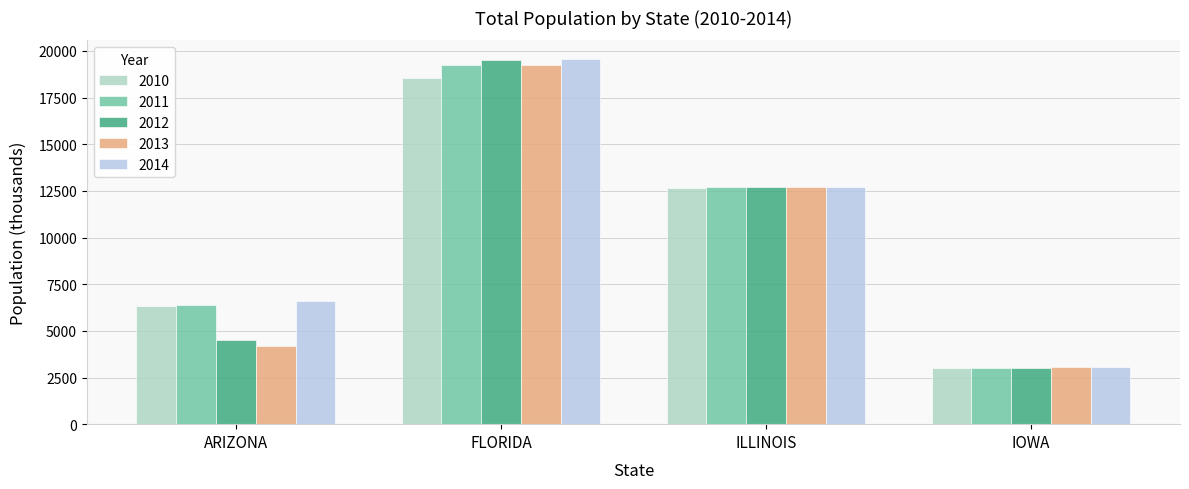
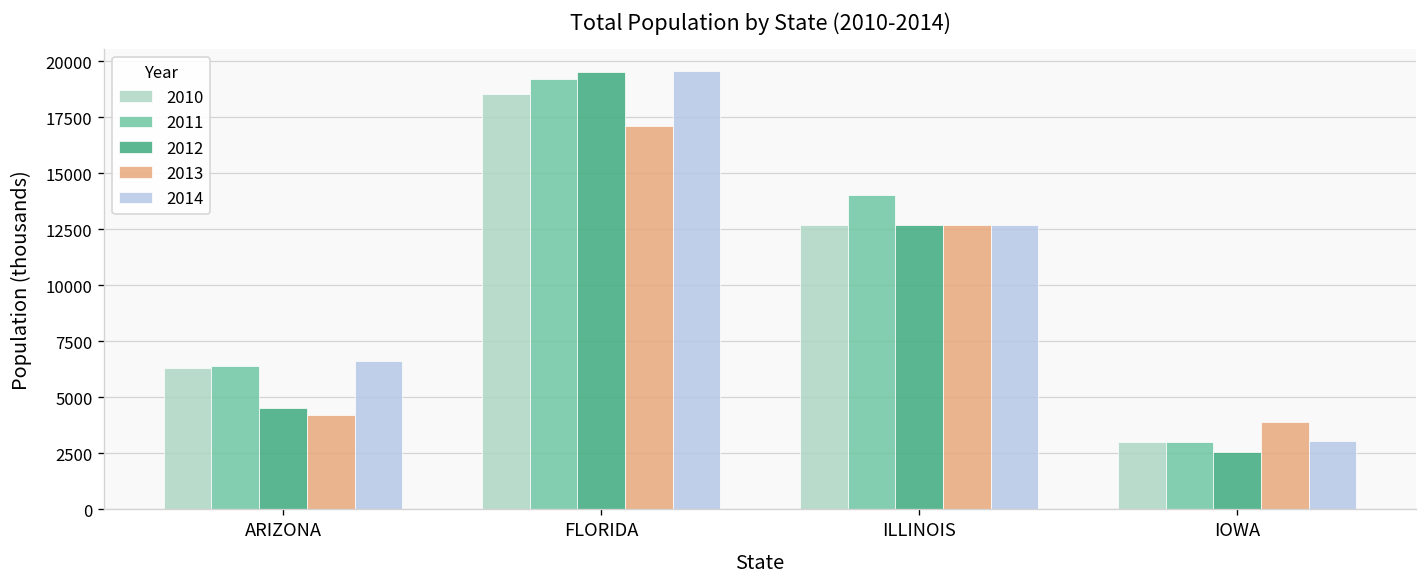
  {
    "2011": {
      "ARIZONA": 6400,
      "FLORIDA": 19200,
-     "ILLINOIS": 12700,
+     "ILLINOIS": 14000,
      "IOWA": 3000
    },
    "2012": {
      "ARIZONA": 4500,
      "FLORIDA": 19500,
      "ILLINOIS": 12700,
-     "IOWA": 3000
+     "IOWA": 2500
    },
    "2013": {
      "ARIZONA": 4200,
-     "FLORIDA": 19200,
+     "FLORIDA": 17100,
      "ILLINOIS": 12700,
-     "IOWA": 3000
+     "IOWA": 3900
    }
  }
